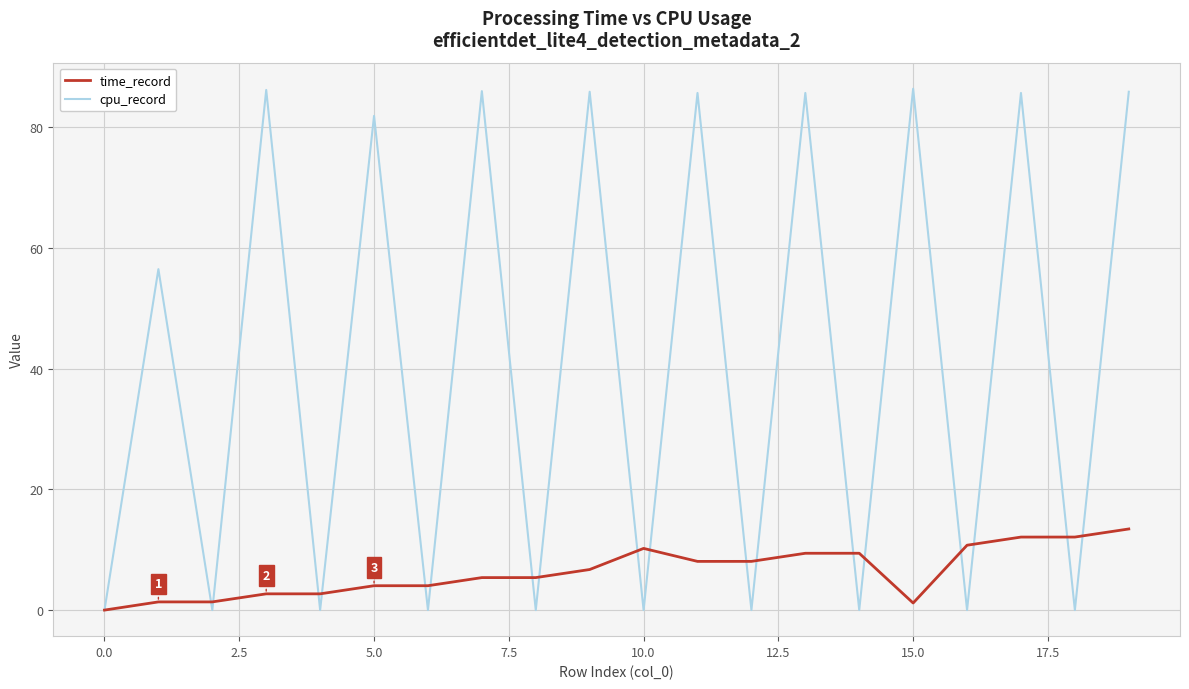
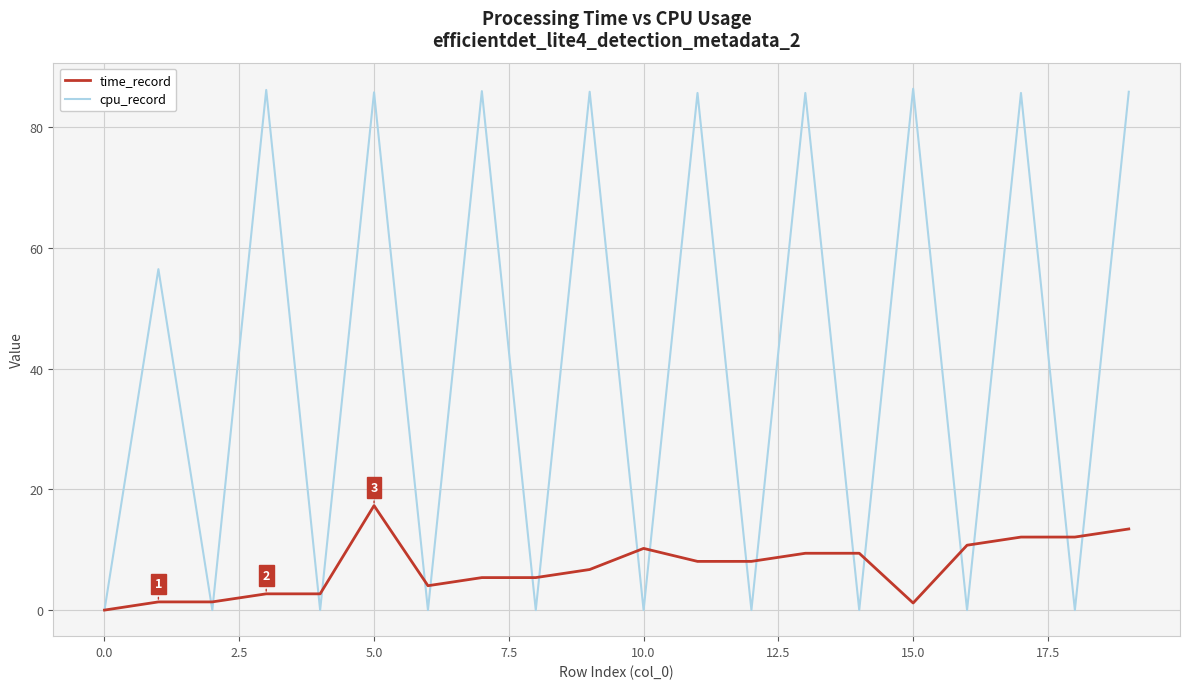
  {
    "time_record": {
-     "5.0": 4,
+     "5.0": 17,
      "10.0": 10,
      "15.0": 1
    },
    "cpu_record": {
-     "5.0": 82,
+     "5.0": 86,
      "10.0": 0,
      "15.0": 86
    }
  }
